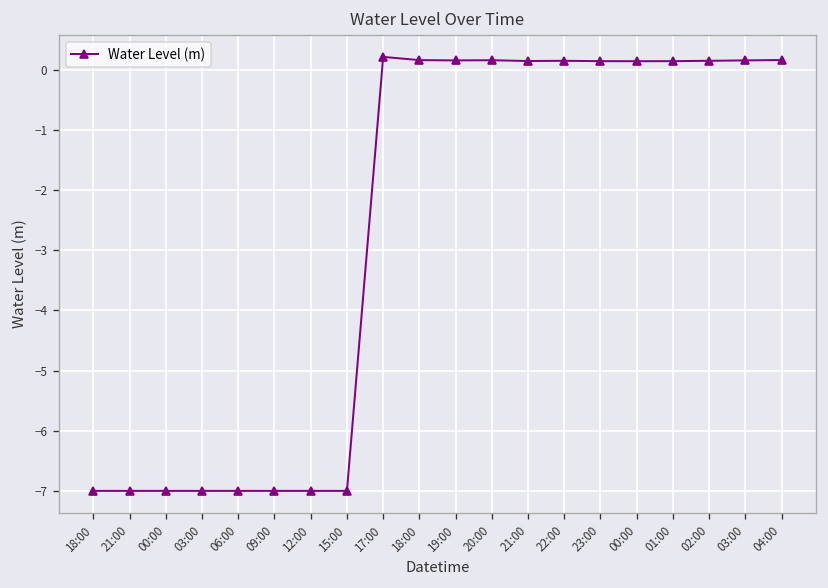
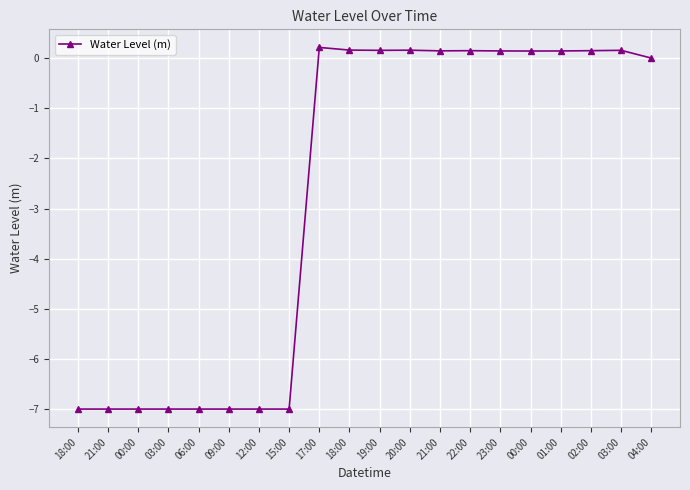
  {
    "06:00": -7.0,
    "09:00": -7.0,
    "12:00": -7.0,
    "15:00": -7.0,
    "17:00": 0.2,
    "19:00": 0.2,
    "20:00": 0.2,
    "22:00": 0.2,
    "23:00": 0.1,
    "01:00": 0.1,
    "02:00": 0.2,
-   "04:00": 0.2
+   "04:00": 0.0
  }
